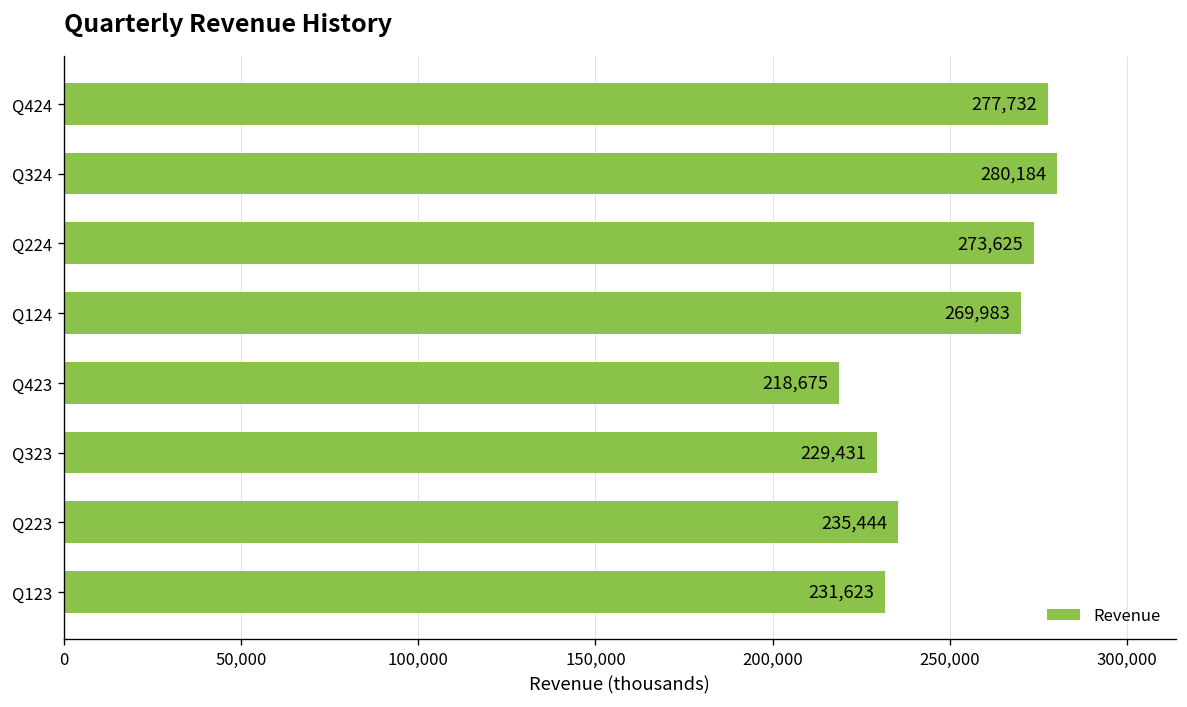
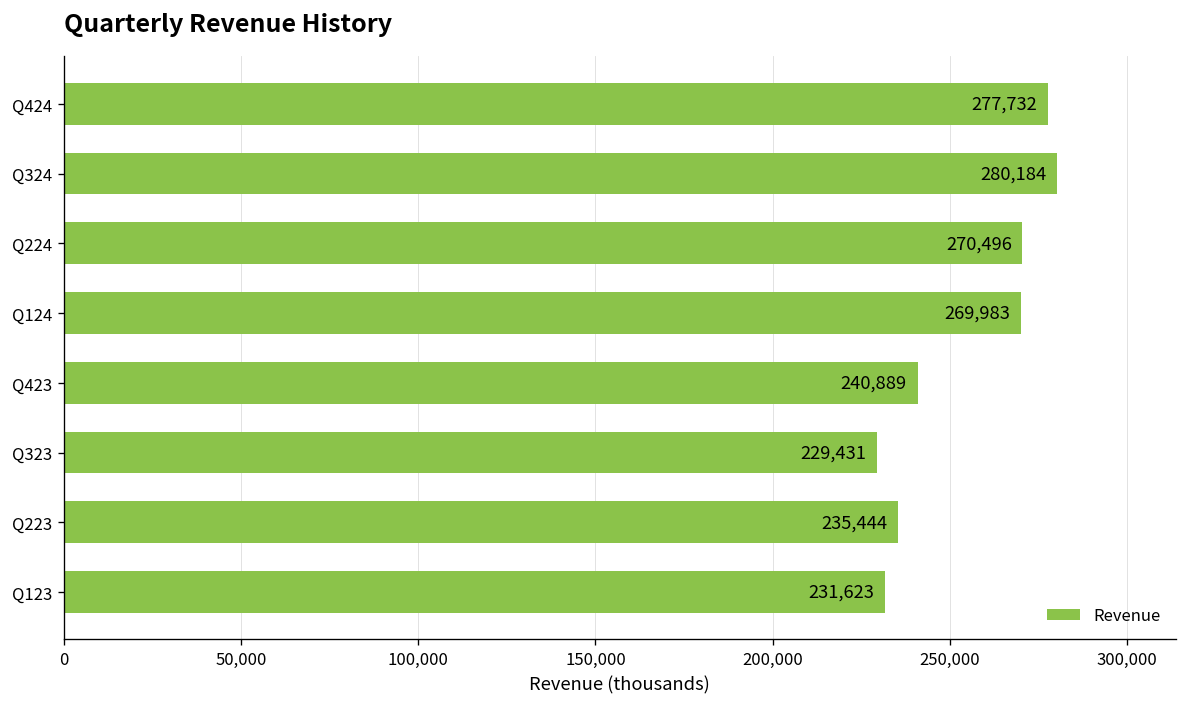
  {
    "Q424": "277,732",
    "Q324": "280,184",
-   "Q224": "273,625",
+   "Q224": "270,496",
    "Q124": "269,983",
-   "Q423": "218,675",
+   "Q423": "240,889",
    "Q323": "229,431",
    "Q223": "235,444",
    "Q123": "231,623"
  }
